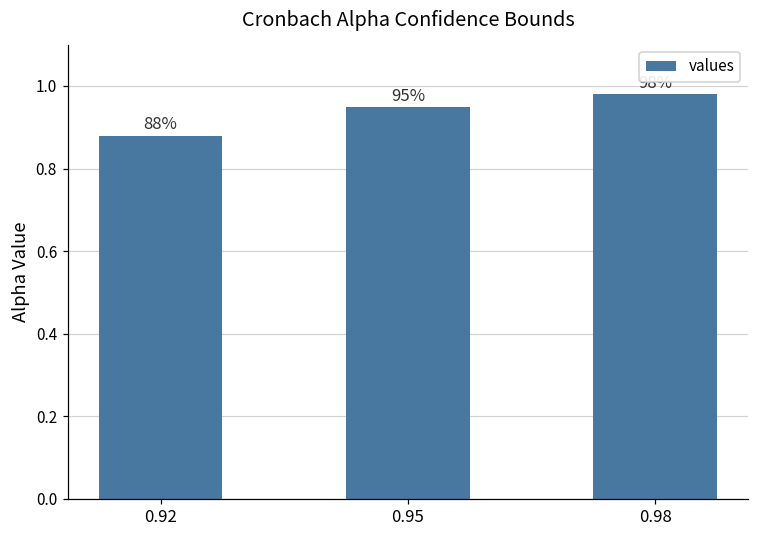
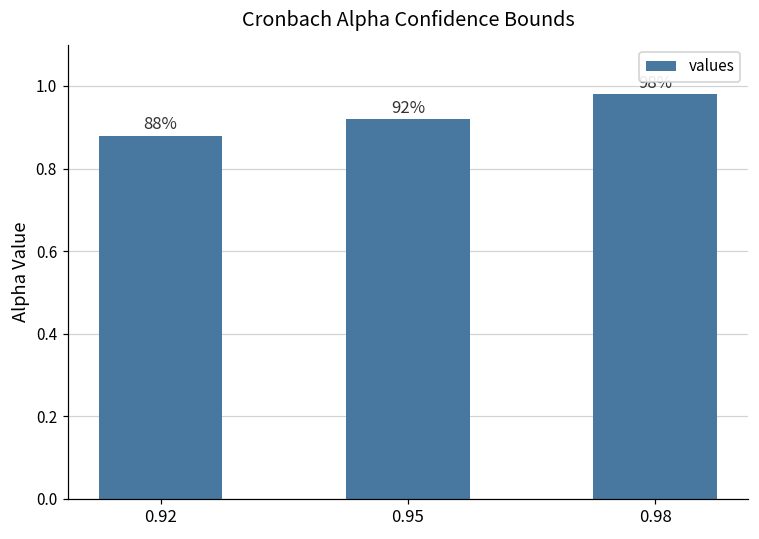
  {
    "0.92": "88%",
-   "0.95": "95%"
+   "0.95": "92%"
  }
